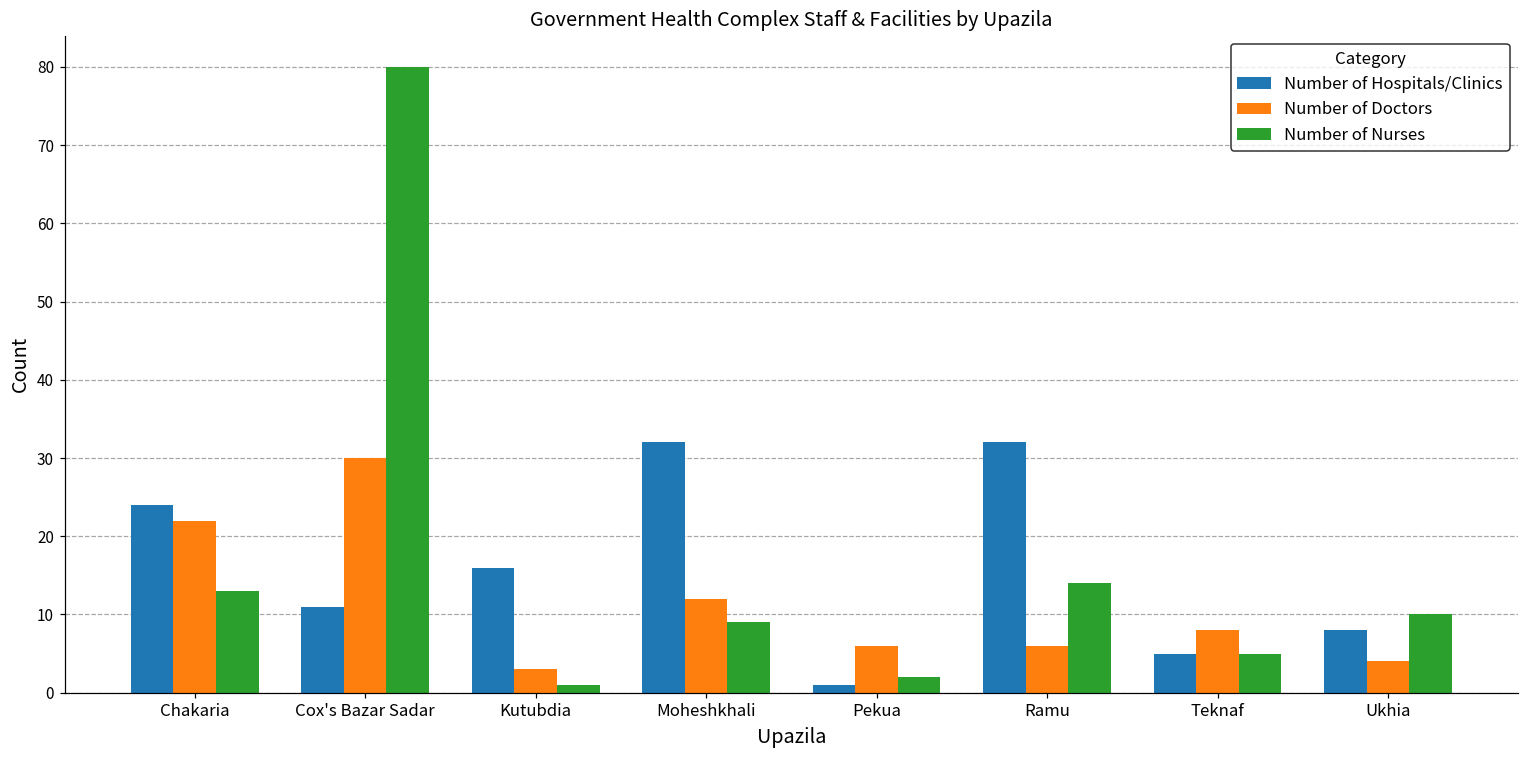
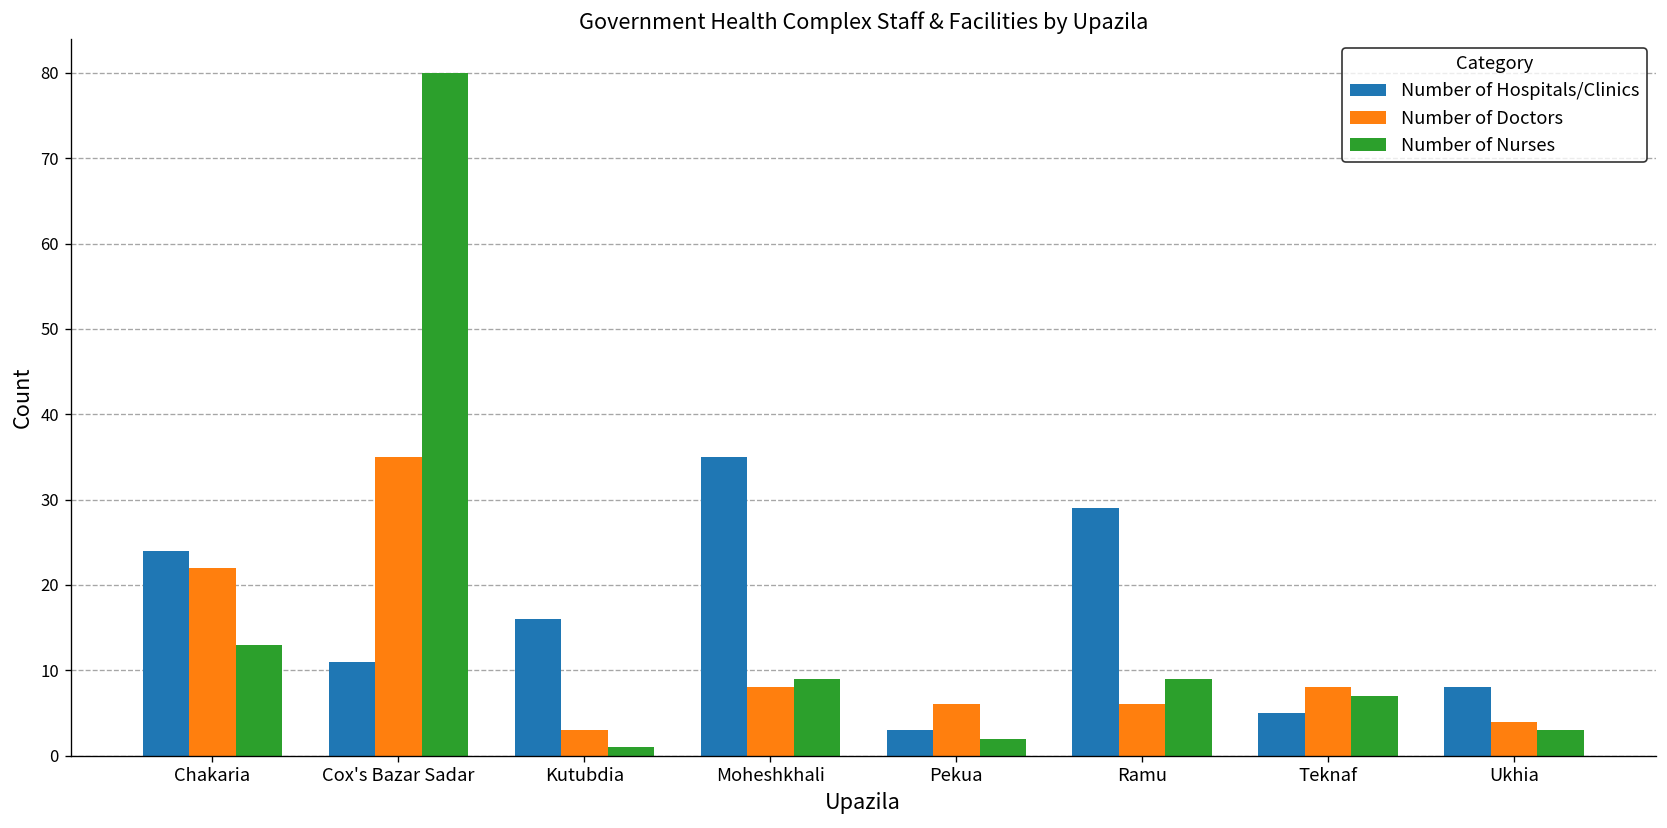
  {
    "Number of Hospitals/Clinics": {
      "Chakaria": 24,
      "Cox's Bazar Sadar": 11,
      "Kutubdia": 16,
-     "Moheshkhali": 32,
-     "Pekua": 1,
-     "Ramu": 32,
+     "Moheshkhali": 35,
+     "Pekua": 3,
+     "Ramu": 29,
      "Teknaf": 5,
      "Ukhia": 8
    },
    "Number of Doctors": {
      "Chakaria": 22,
-     "Cox's Bazar Sadar": 30,
+     "Cox's Bazar Sadar": 35,
      "Kutubdia": 3,
-     "Moheshkhali": 12,
+     "Moheshkhali": 8,
      "Pekua": 6,
      "Ramu": 6,
      "Teknaf": 8,
      "Ukhia": 4
    },
    "Number of Nurses": {
      "Chakaria": 13,
      "Cox's Bazar Sadar": 80,
      "Kutubdia": 1,
      "Moheshkhali": 9,
      "Pekua": 2,
-     "Ramu": 14,
-     "Teknaf": 5,
-     "Ukhia": 10
+     "Ramu": 9,
+     "Teknaf": 7,
+     "Ukhia": 3
    }
  }
